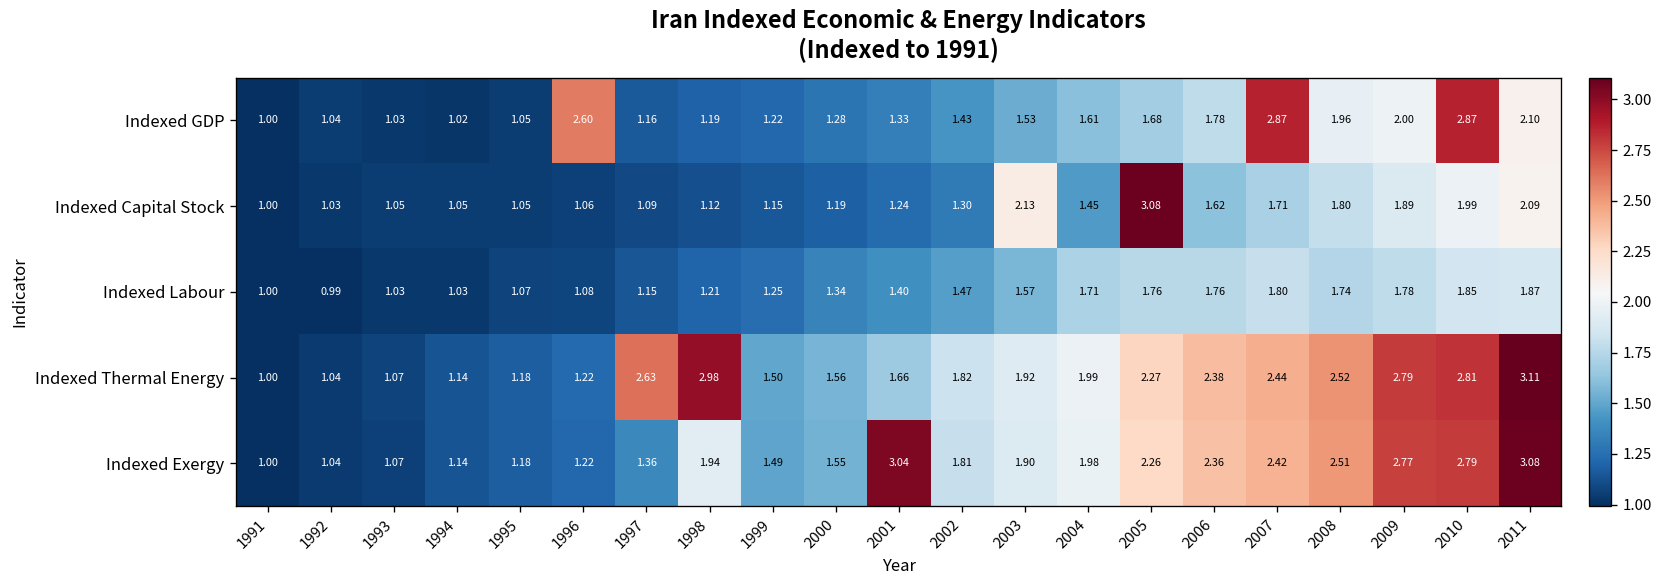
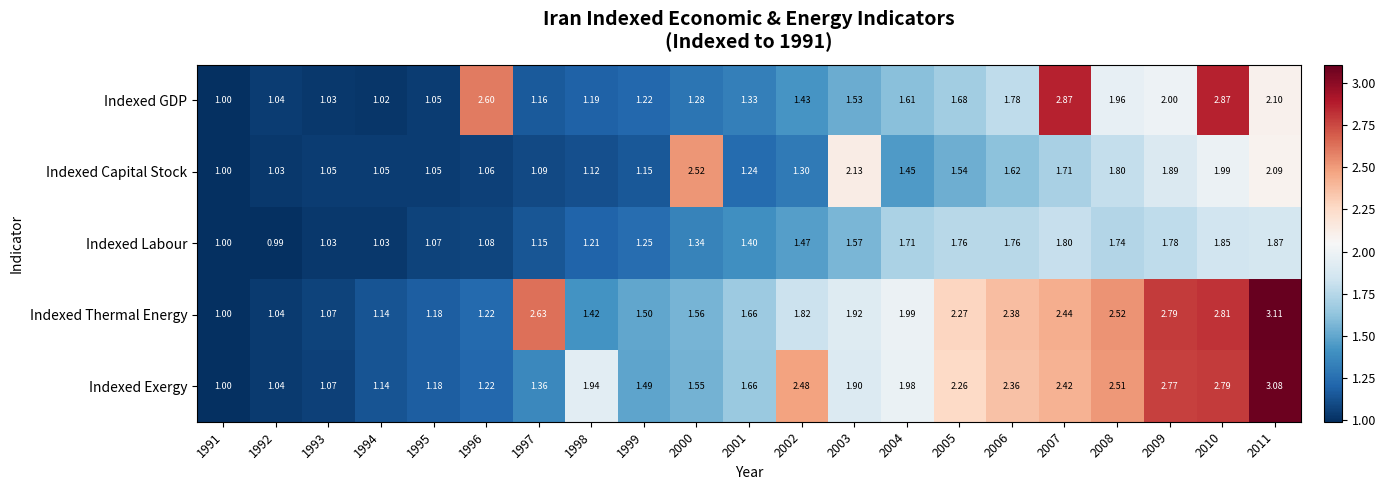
  {
    "Indexed GDP": {
      "1991": 1.00,
      "1992": 1.04,
      "1993": 1.03,
      "1994": 1.02,
      "1995": 1.05,
      "1996": 2.60,
      "1997": 1.16,
      "1998": 1.19,
      "1999": 1.22,
      "2000": 1.28,
      "2001": 1.33,
      "2002": 1.43,
      "2003": 1.53,
      "2004": 1.61,
      "2005": 1.68,
      "2006": 1.78,
      "2007": 2.87,
      "2008": 1.96,
      "2009": 2.00,
      "2010": 2.87,
      "2011": 2.10
    },
    "Indexed Capital Stock": {
      "1991": 1.00,
      "1992": 1.03,
      "1993": 1.05,
      "1994": 1.05,
      "1995": 1.05,
      "1996": 1.06,
      "1997": 1.09,
      "1998": 1.12,
      "1999": 1.15,
-     "2000": 1.19,
+     "2000": 2.52,
      "2001": 1.24,
      "2002": 1.30,
      "2003": 2.13,
      "2004": 1.45,
-     "2005": 3.08,
+     "2005": 1.54,
      "2006": 1.62,
      "2007": 1.71,
      "2008": 1.80,
      "2009": 1.89,
      "2010": 1.99,
      "2011": 2.09
    },
    "Indexed Labour": {
      "1991": 1.00,
      "1992": 0.99,
      "1993": 1.03,
      "1994": 1.03,
      "1995": 1.07,
      "1996": 1.08,
      "1997": 1.15,
      "1998": 1.21,
      "1999": 1.25,
      "2000": 1.34,
      "2001": 1.40,
      "2002": 1.47,
      "2003": 1.57,
      "2004": 1.71,
      "2005": 1.76,
      "2006": 1.76,
      "2007": 1.80,
      "2008": 1.74,
      "2009": 1.78,
      "2010": 1.85,
      "2011": 1.87
    },
    "Indexed Thermal Energy": {
      "1991": 1.00,
      "1992": 1.04,
      "1993": 1.07,
      "1994": 1.14,
      "1995": 1.18,
      "1996": 1.22,
      "1997": 2.63,
-     "1998": 2.98,
+     "1998": 1.42,
      "1999": 1.50,
      "2000": 1.56,
      "2001": 1.66,
      "2002": 1.82,
      "2003": 1.92,
      "2004": 1.99,
      "2005": 2.27,
      "2006": 2.38,
      "2007": 2.44,
      "2008": 2.52,
      "2009": 2.79,
      "2010": 2.81,
      "2011": 3.11
    },
    "Indexed Exergy": {
      "1991": 1.00,
      "1992": 1.04,
      "1993": 1.07,
      "1994": 1.14,
      "1995": 1.18,
      "1996": 1.22,
      "1997": 1.36,
      "1998": 1.94,
      "1999": 1.49,
      "2000": 1.55,
-     "2001": 3.04,
-     "2002": 1.81,
+     "2001": 1.66,
+     "2002": 2.48,
      "2003": 1.90,
      "2004": 1.98,
      "2005": 2.26,
      "2006": 2.36,
      "2007": 2.42,
      "2008": 2.51,
      "2009": 2.77,
      "2010": 2.79,
      "2011": 3.08
    }
  }
